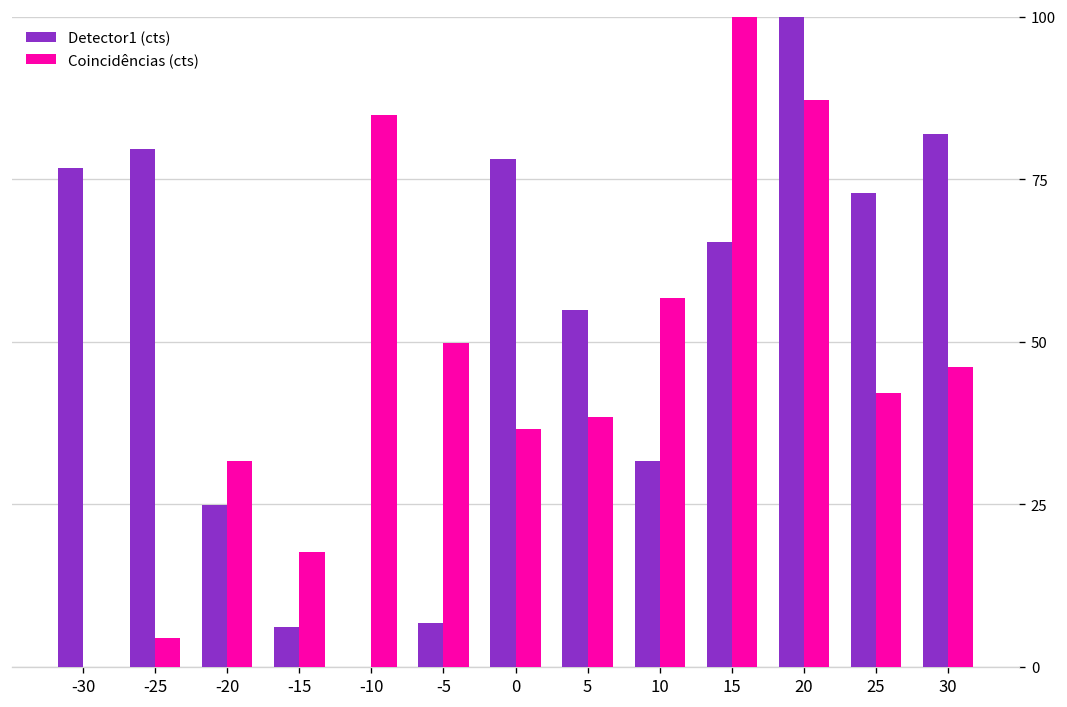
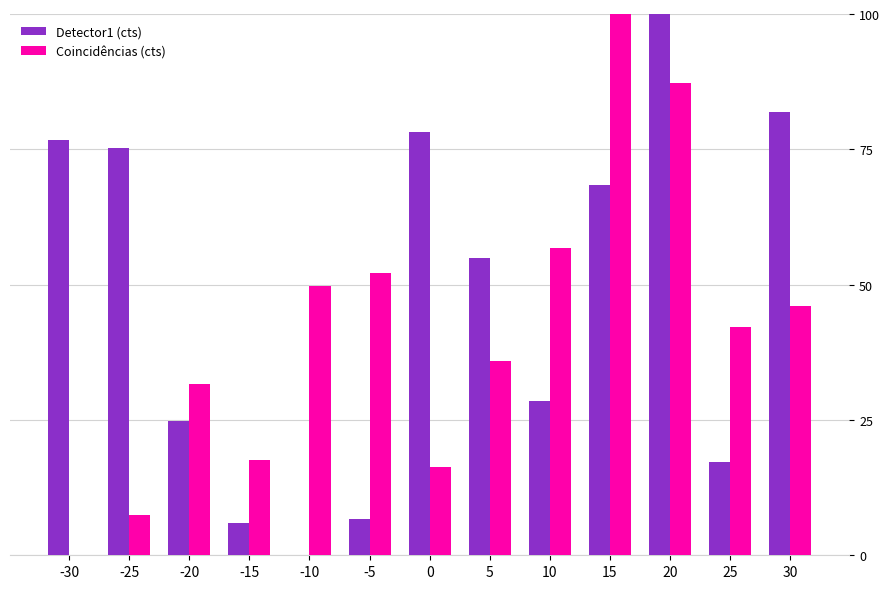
  {
    "Detector1 (cts)": {
      "-30": 77,
-     "-25": 80,
+     "-25": 75,
      "-20": 25,
      "-15": 6,
      "-10": 0,
      "-5": 7,
      "0": 78,
      "5": 55,
-     "10": 32,
-     "15": 65,
+     "10": 29,
+     "15": 68,
      "20": 100,
-     "25": 73,
+     "25": 17,
      "30": 82
    },
    "Coincidências (cts)": {
      "-30": 0,
-     "-25": 4,
+     "-25": 7,
      "-20": 32,
      "-15": 18,
-     "-10": 85,
-     "-5": 50,
-     "0": 37,
-     "5": 38,
+     "-10": 50,
+     "-5": 52,
+     "0": 16,
+     "5": 36,
      "10": 57,
      "15": 100,
      "20": 87,
      "25": 42,
      "30": 46
    }
  }
